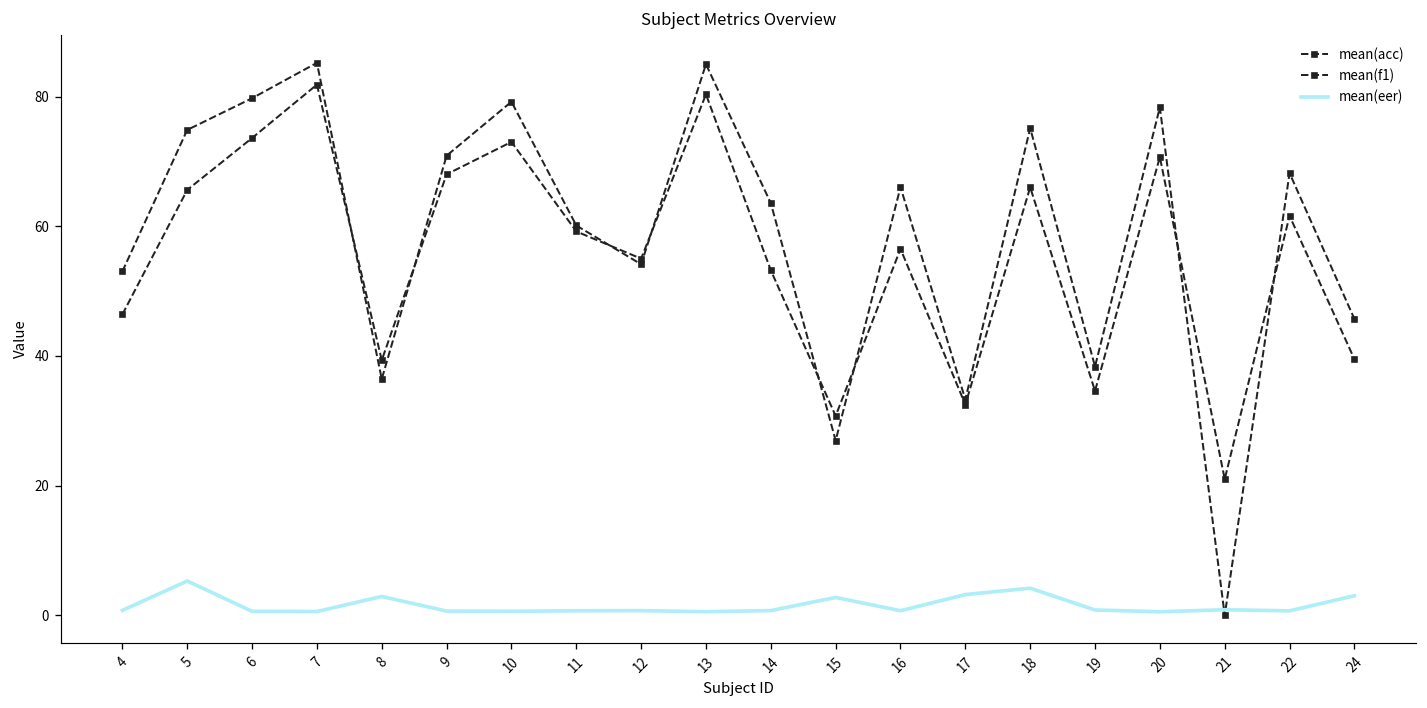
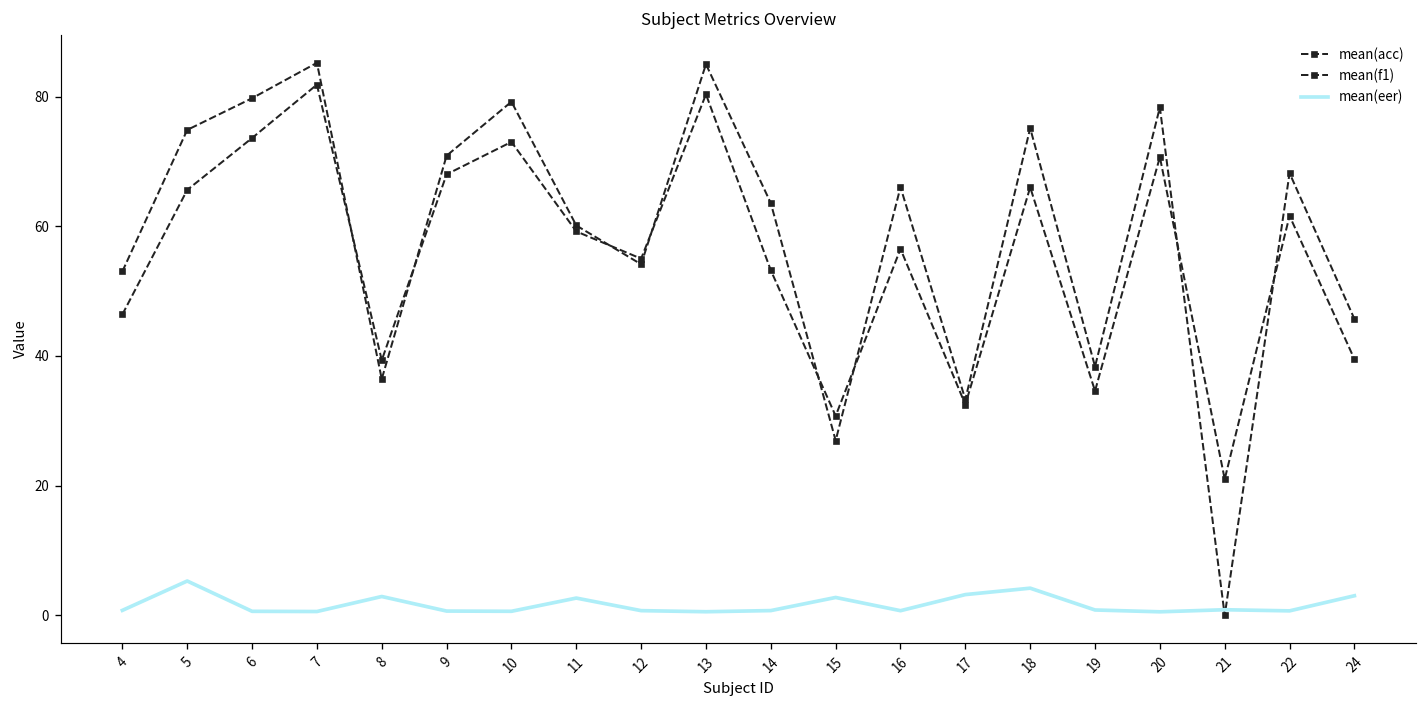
  {
    "mean(eer)": {
      "4": 1,
      "5": 5,
      "6": 1,
      "7": 1,
      "8": 3,
      "9": 1,
      "10": 1,
-     "11": 1,
+     "11": 3,
      "12": 1,
      "13": 1,
      "14": 1,
      "15": 3,
      "16": 1,
      "17": 3,
      "18": 4,
      "19": 1,
      "20": 1,
      "21": 1,
      "22": 1,
      "24": 3
    }
  }
